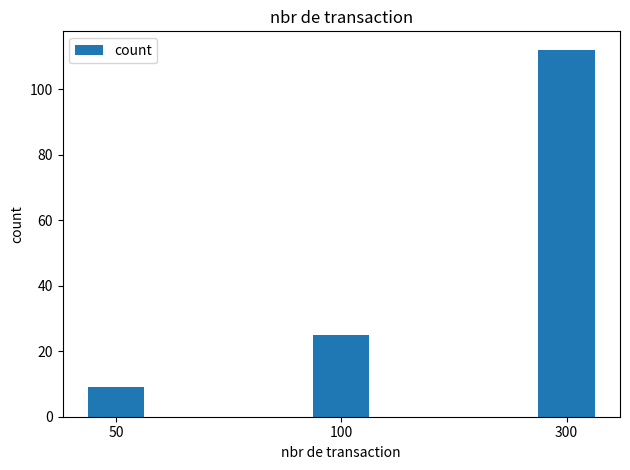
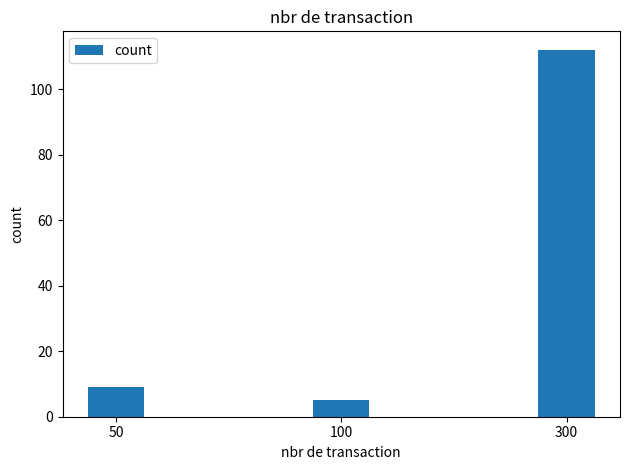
  {
    "50": 9,
-   "100": 25,
+   "100": 5,
    "300": 112
  }
